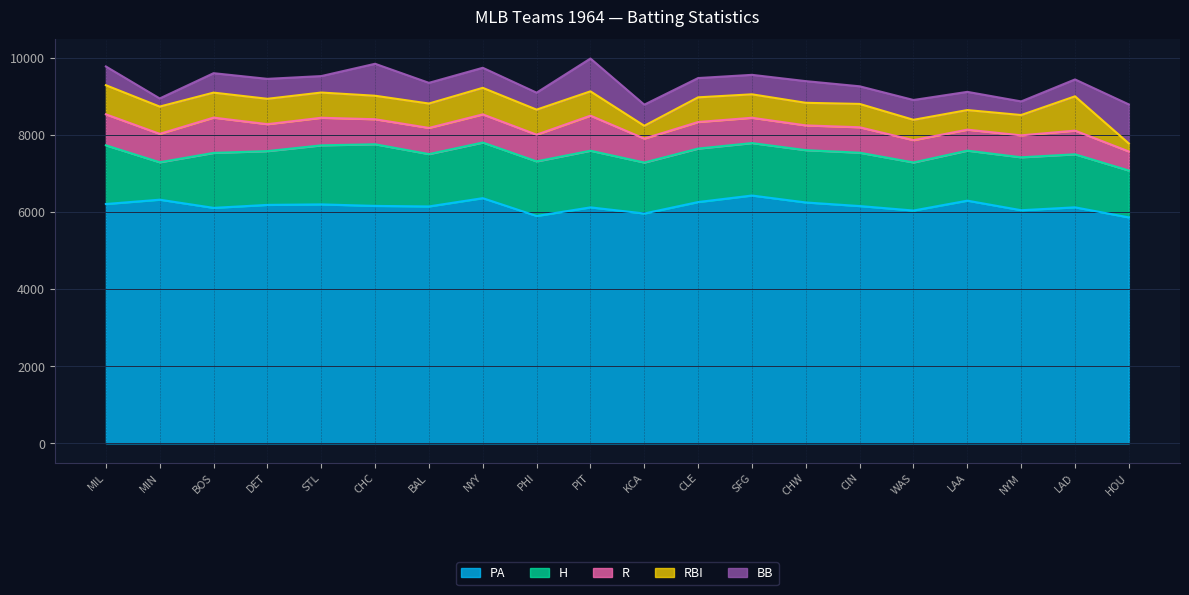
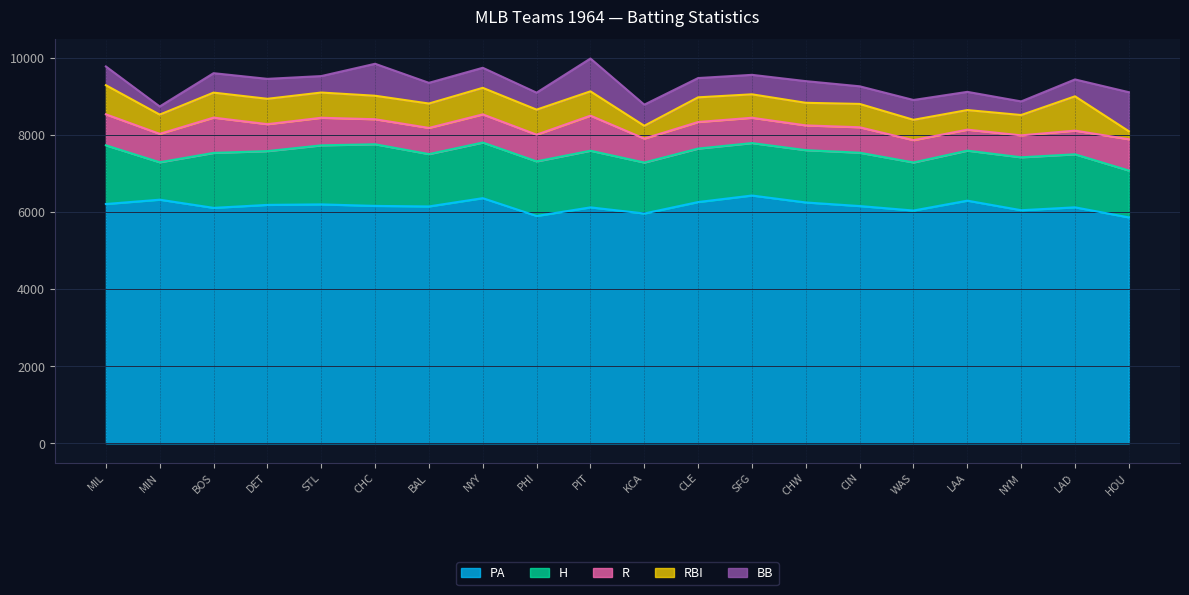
  {
    "PA": {
      "MIL": 6200,
      "MIN": 6300,
      "BOS": 6100,
      "DET": 6200,
      "STL": 6200,
      "CHC": 6200,
      "BAL": 6100,
      "NYY": 6400,
      "PHI": 5900,
      "PIT": 6100,
      "KCA": 6000,
      "CLE": 6300,
      "SFG": 6400,
      "CHW": 6200,
      "CIN": 6200,
      "WAS": 6000,
      "LAA": 6300,
      "NYM": 6000,
      "LAD": 6100,
      "HOU": 5900
    },
    "H": {
      "MIL": 1500,
      "MIN": 1000,
      "BOS": 1400,
      "DET": 1400,
      "STL": 1500,
      "CHC": 1600,
      "BAL": 1400,
      "NYY": 1400,
      "PHI": 1400,
      "PIT": 1500,
      "KCA": 1300,
      "CLE": 1400,
      "SFG": 1400,
      "CHW": 1400,
      "CIN": 1400,
      "WAS": 1200,
      "LAA": 1300,
      "NYM": 1400,
      "LAD": 1400,
      "HOU": 1200
    },
    "R": {
      "MIL": 800,
      "MIN": 700,
      "BOS": 900,
      "DET": 700,
      "STL": 700,
      "CHC": 600,
      "BAL": 700,
      "NYY": 700,
      "PHI": 700,
      "PIT": 900,
      "KCA": 600,
      "CLE": 700,
      "SFG": 700,
      "CHW": 600,
      "CIN": 700,
      "WAS": 600,
      "LAA": 500,
      "NYM": 600,
      "LAD": 600,
-     "HOU": 500
+     "HOU": 800
    },
    "RBI": {
      "MIL": 800,
-     "MIN": 700,
+     "MIN": 500,
      "BOS": 600,
      "DET": 700,
      "STL": 700,
      "CHC": 600,
      "BAL": 600,
      "NYY": 700,
      "PHI": 600,
      "PIT": 600,
      "KCA": 300,
      "CLE": 600,
      "SFG": 600,
      "CHW": 600,
      "CIN": 600,
      "WAS": 500,
      "LAA": 500,
      "NYM": 500,
      "LAD": 900,
      "HOU": 200
    },
    "BB": {
      "MIL": 500,
      "MIN": 200,
      "BOS": 500,
      "DET": 500,
      "STL": 400,
      "CHC": 800,
      "BAL": 500,
      "NYY": 500,
      "PHI": 400,
      "PIT": 900,
      "KCA": 500,
      "CLE": 500,
      "SFG": 500,
      "CHW": 600,
      "CIN": 500,
      "WAS": 500,
      "LAA": 500,
      "NYM": 400,
      "LAD": 400,
      "HOU": 1000
    }
  }
